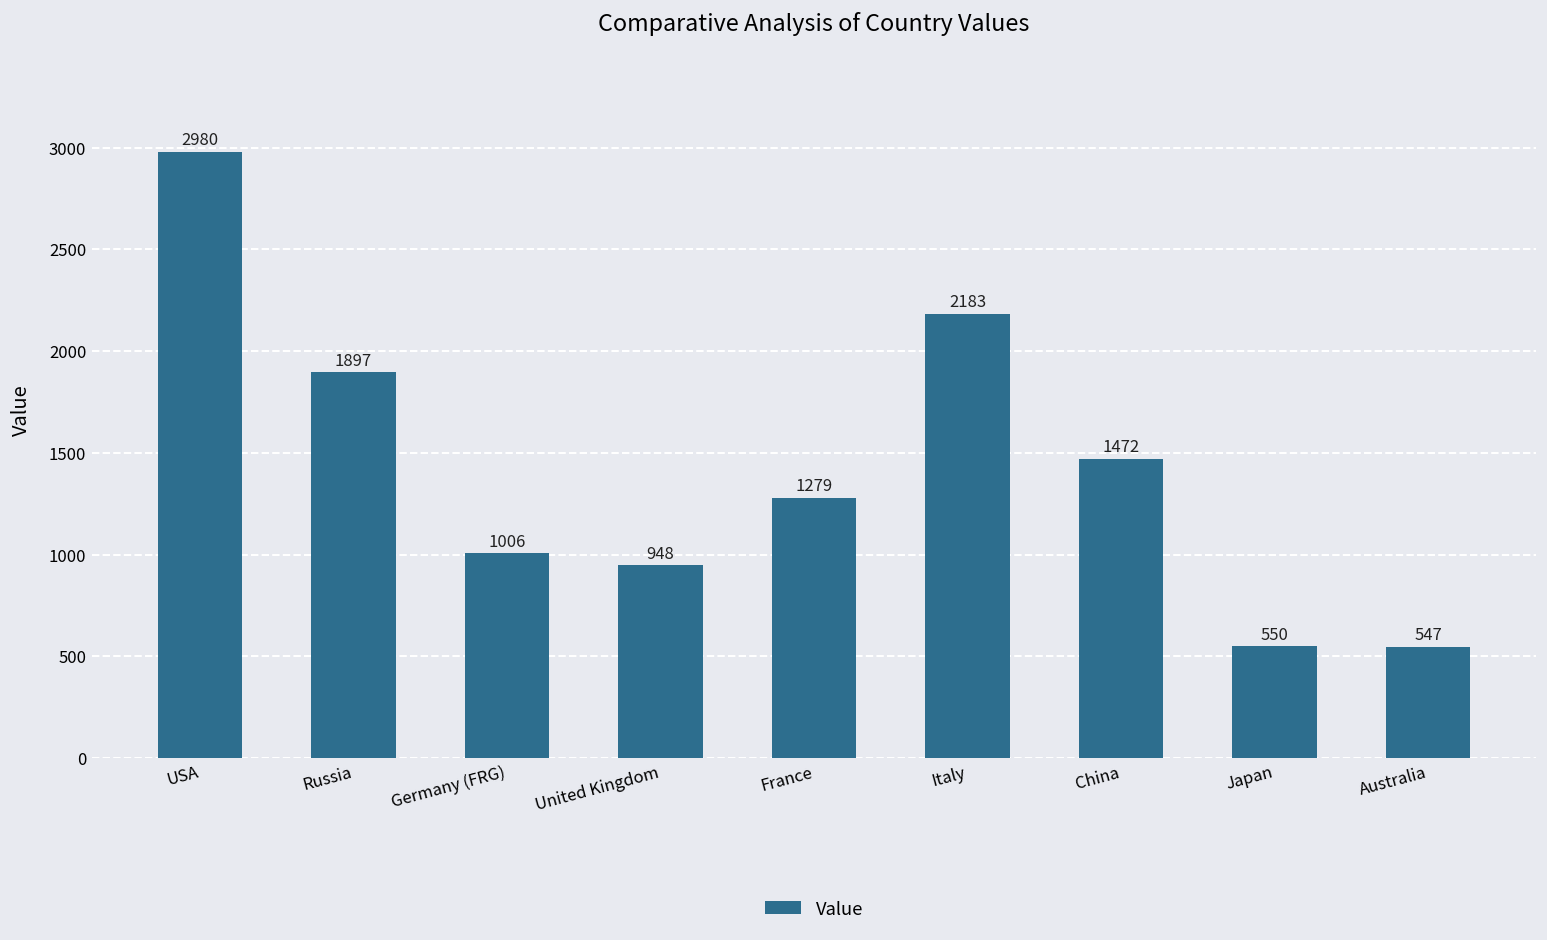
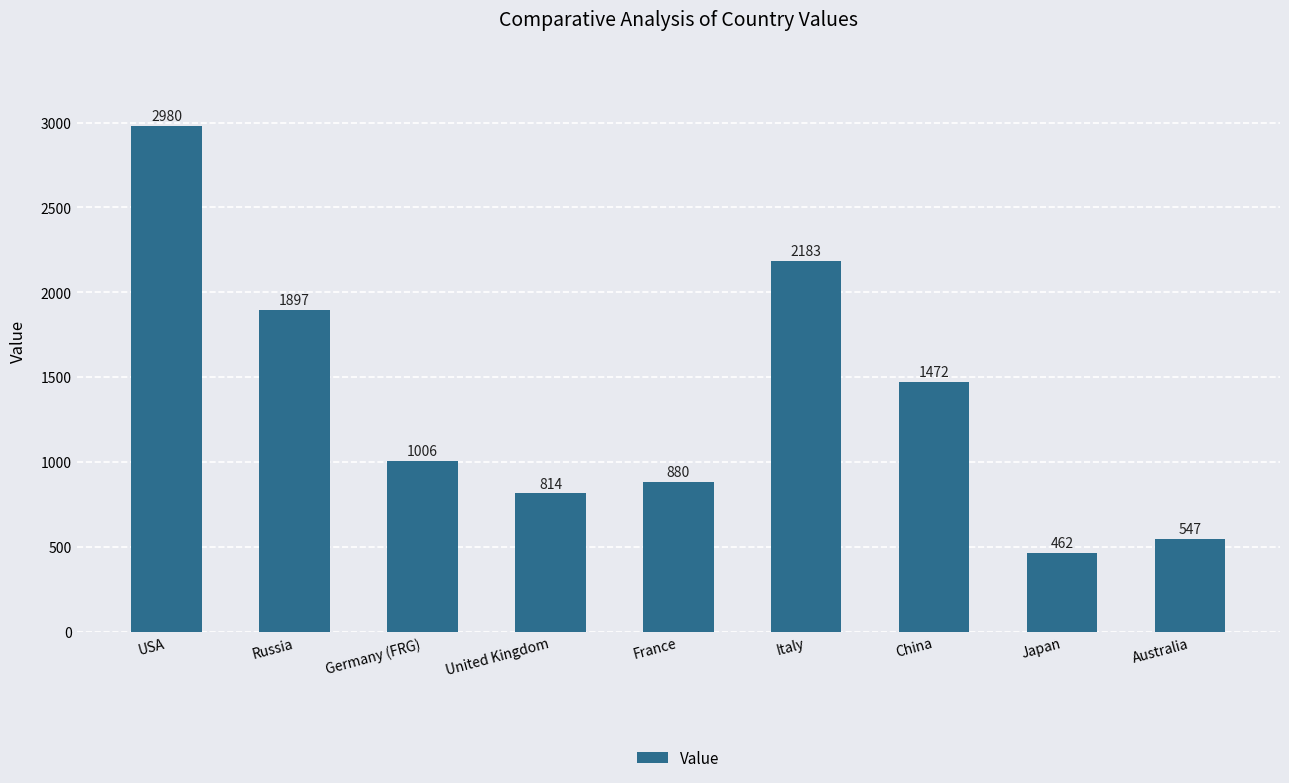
  {
    "USA": 2980,
    "Russia": 1897,
    "Germany (FRG)": 1006,
-   "United Kingdom": 948,
-   "France": 1279,
+   "United Kingdom": 814,
+   "France": 880,
    "Italy": 2183,
    "China": 1472,
-   "Japan": 550,
+   "Japan": 462,
    "Australia": 547
  }
